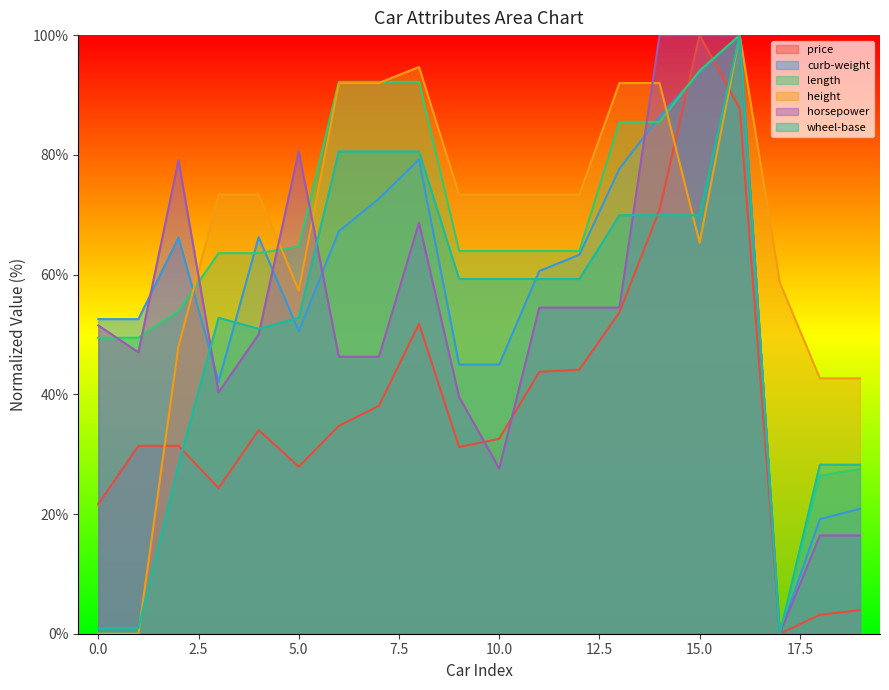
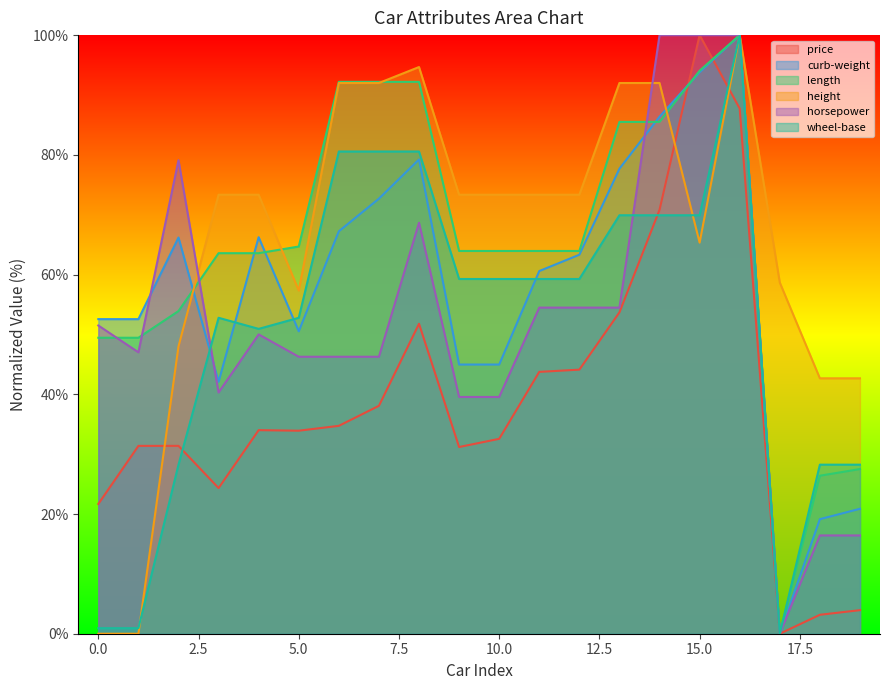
  {
    "price": {
      "0.0": "22%",
-     "5.0": "28%",
+     "5.0": "34%",
      "10.0": "33%"
    },
    "height": {
      "0.0": "0%",
      "5.0": "57%",
      "10.0": "73%",
      "15.0": "65%"
    },
    "horsepower": {
      "0.0": "51%",
-     "5.0": "81%",
-     "10.0": "28%"
+     "5.0": "46%",
+     "10.0": "40%"
    }
  }
